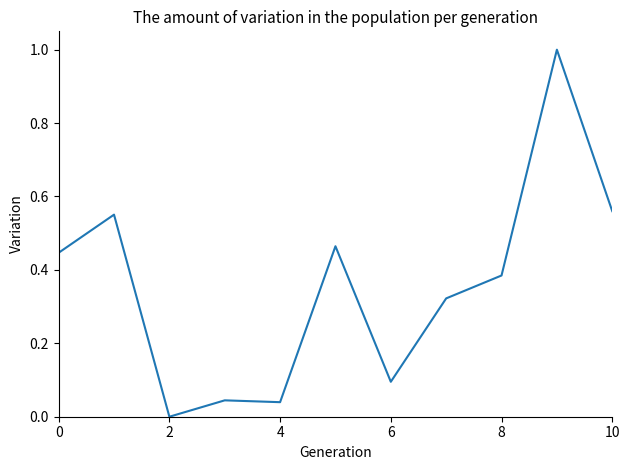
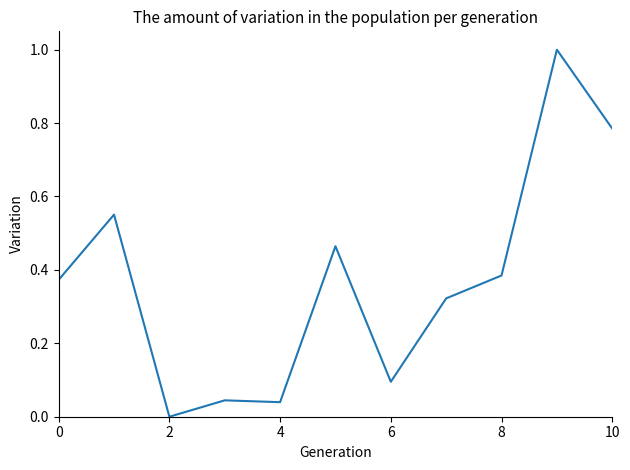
  {
-   "0": 0.45,
+   "0": 0.37,
    "2": 0.00,
    "4": 0.04,
    "6": 0.10,
    "8": 0.38,
-   "10": 0.56
+   "10": 0.79
  }
